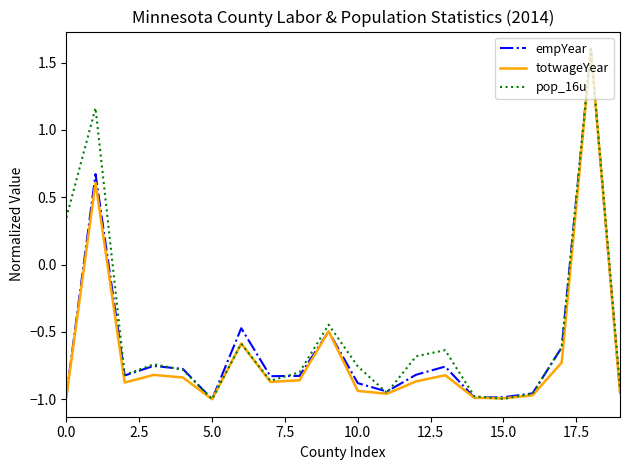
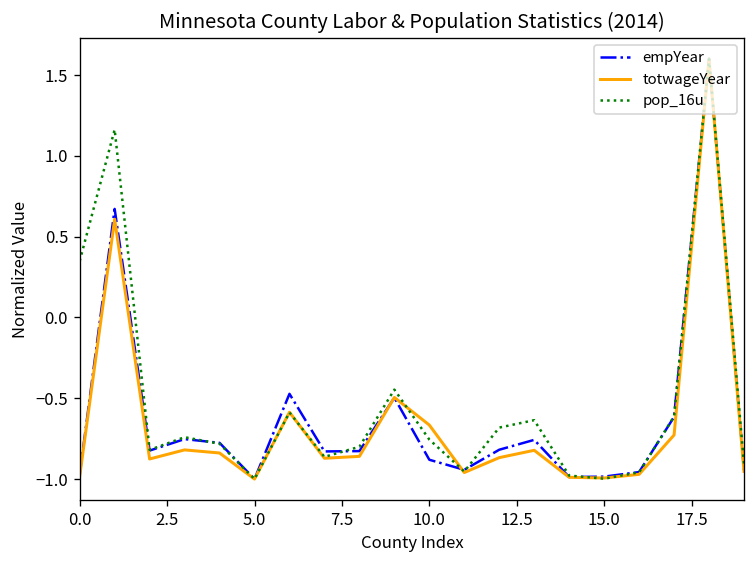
  {
    "empYear": {
      "10.0": -0.88
    },
    "totwageYear": {
-     "10.0": -0.94
+     "10.0": -0.67
    },
    "pop_16u": {
      "0.0": 0.35,
      "10.0": -0.76
    }
  }
